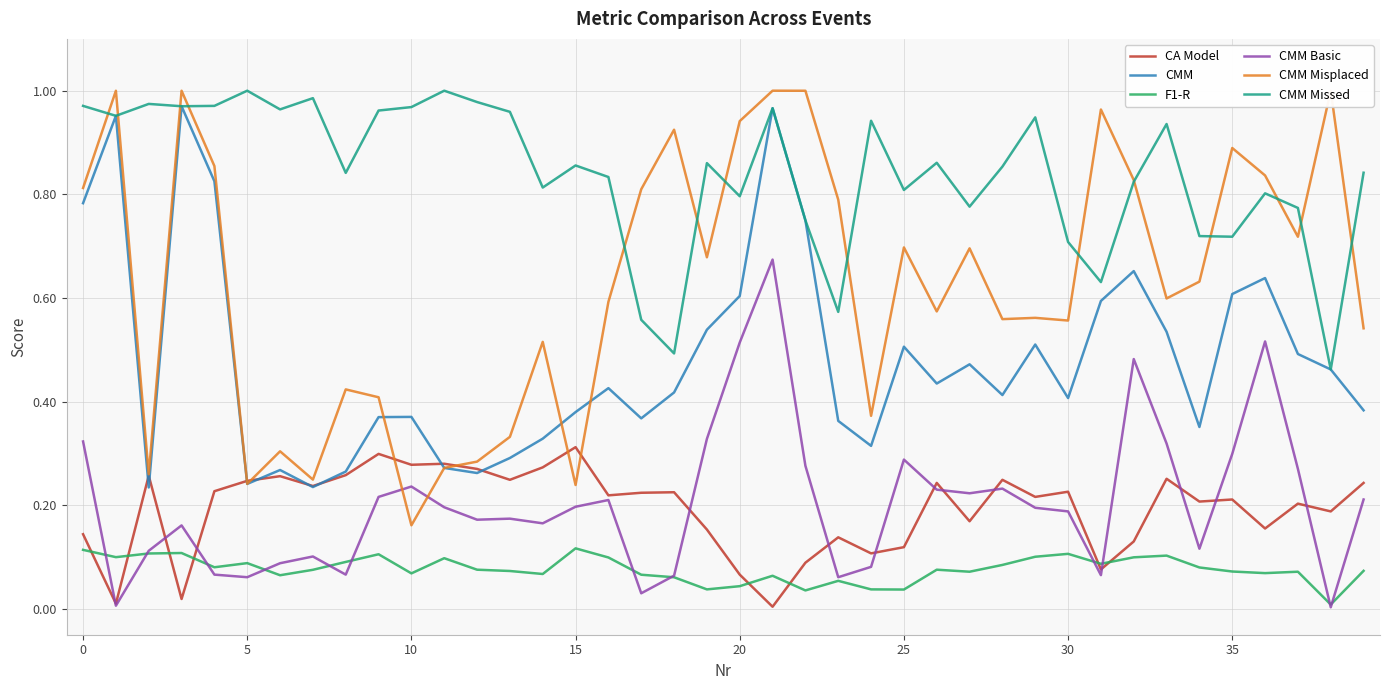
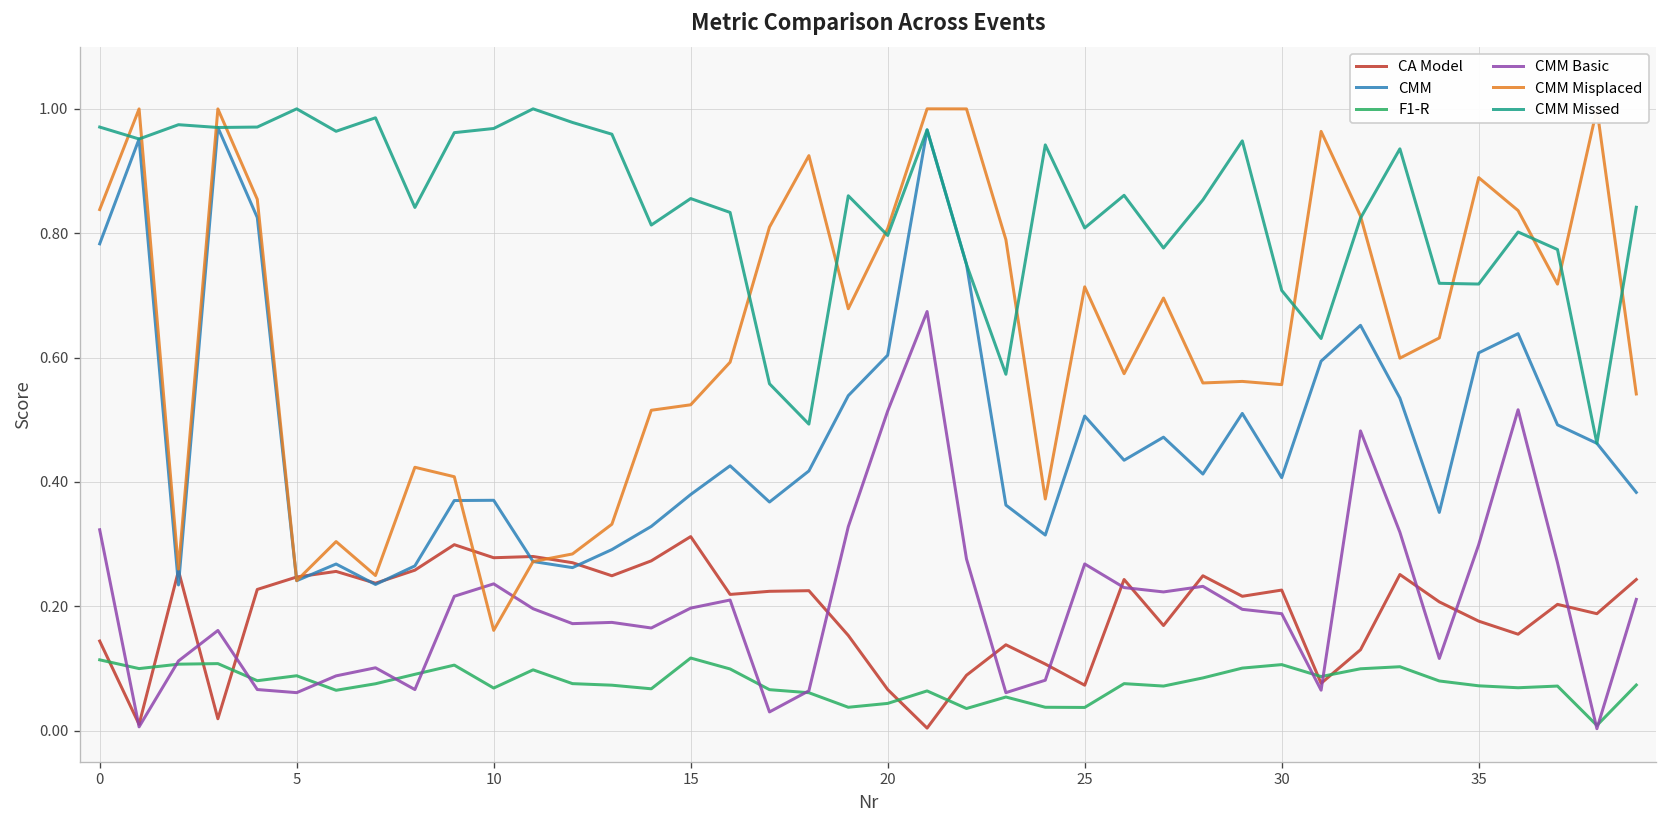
  {
    "CA Model": {
      "0": 0.14,
      "5": 0.25,
      "10": 0.28,
      "15": 0.31,
      "20": 0.07,
-     "25": 0.12,
+     "25": 0.07,
      "30": 0.23,
-     "35": 0.21
+     "35": 0.18
    },
    "CMM": {
      "0": 0.78,
      "10": 0.37,
      "15": 0.38,
      "20": 0.60,
      "25": 0.51,
      "30": 0.41,
      "35": 0.61
    },
    "CMM Basic": {
      "0": 0.32,
      "5": 0.06,
      "10": 0.24,
      "15": 0.20,
      "20": 0.51,
-     "25": 0.29,
+     "25": 0.27,
      "30": 0.19,
      "35": 0.30
    },
    "CMM Misplaced": {
-     "0": 0.81,
+     "0": 0.84,
      "10": 0.16,
-     "15": 0.24,
-     "20": 0.94,
-     "25": 0.70,
+     "15": 0.52,
+     "20": 0.81,
+     "25": 0.71,
      "30": 0.56,
      "35": 0.89
    }
  }
